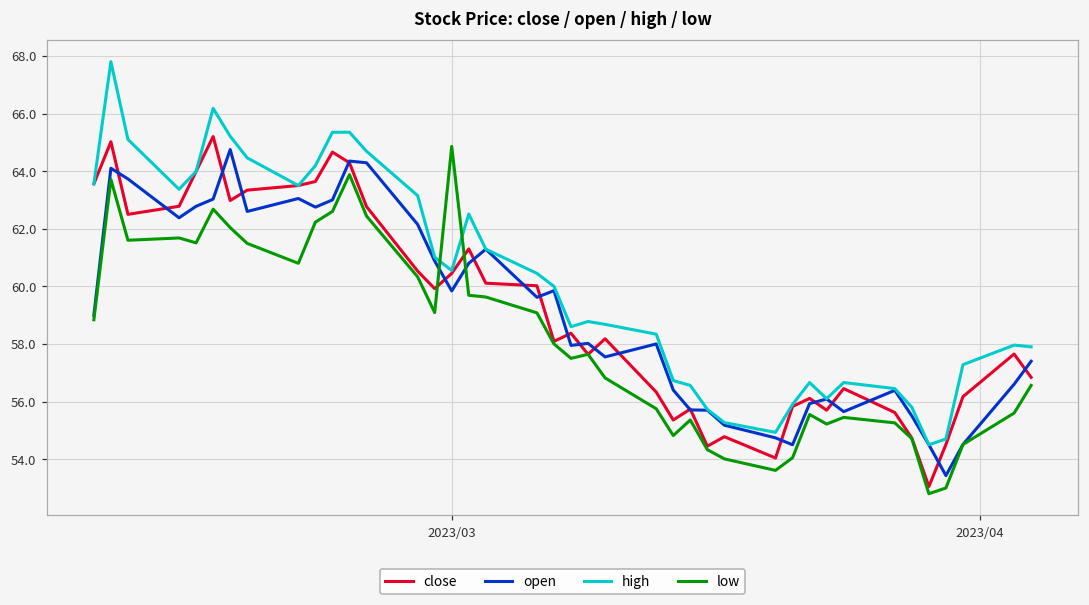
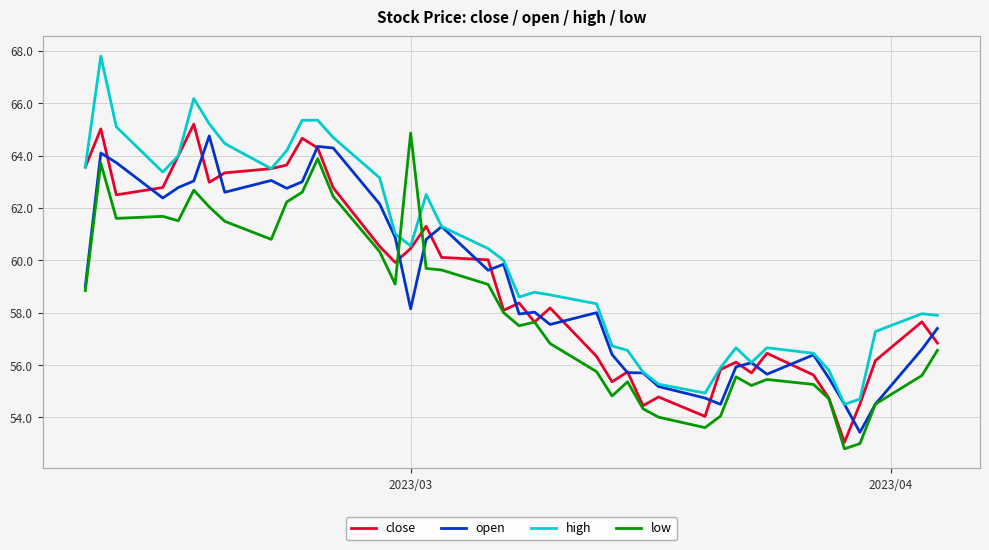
  {
    "close": {
      "2023/03": 60.5
    },
    "open": {
-     "2023/03": 59.8
+     "2023/03": 58.2
    },
    "high": {
      "2023/03": 60.6
    },
    "low": {
      "2023/03": 64.9
    }
  }
